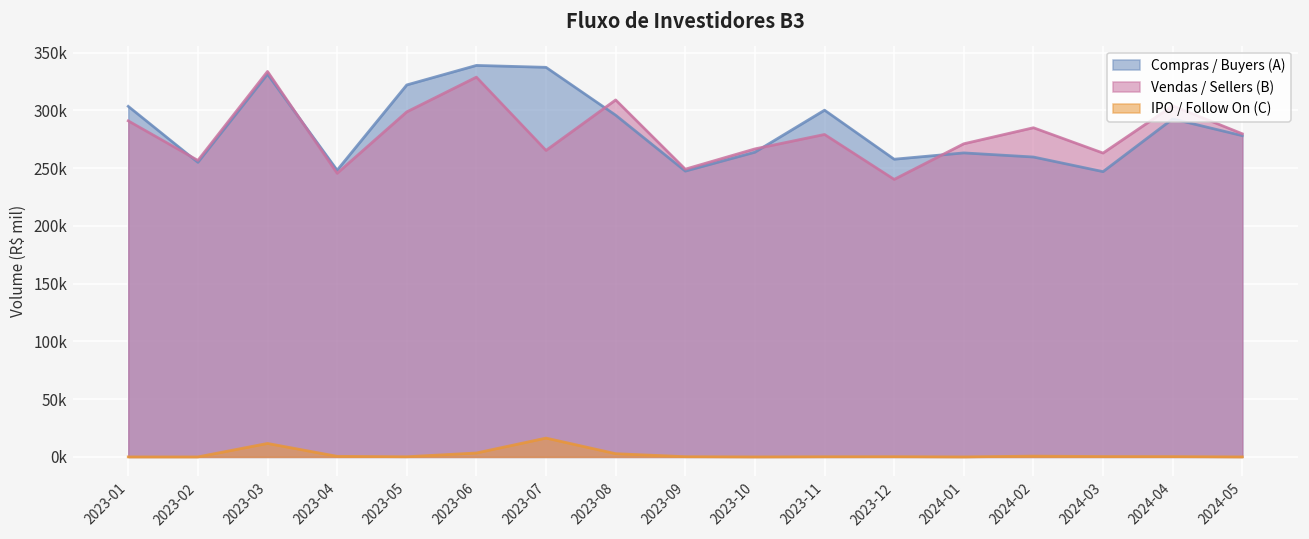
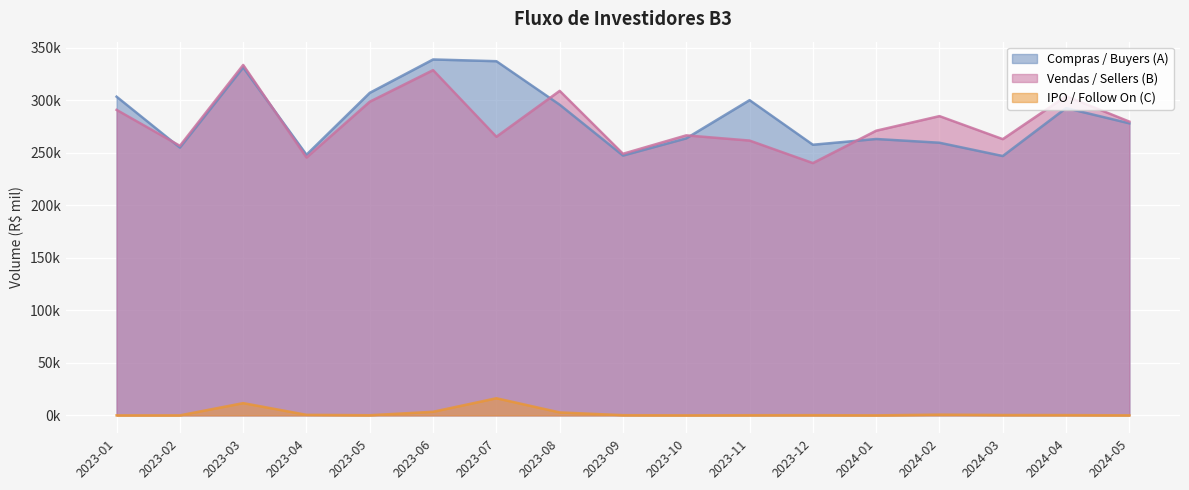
  {
    "Compras / Buyers (A)": {
      "2023-01": 303000,
      "2023-04": 248000,
-     "2023-05": 322000,
+     "2023-05": 307000,
      "2023-06": 339000,
      "2023-07": 337000,
      "2023-08": 296000,
      "2023-10": 264000,
      "2023-11": 300000,
      "2023-12": 258000,
      "2024-01": 263000,
      "2024-02": 260000,
      "2024-03": 247000
    },
    "Vendas / Sellers (B)": {
      "2023-01": 291000,
      "2023-04": 246000,
      "2023-05": 299000,
      "2023-06": 329000,
      "2023-07": 265000,
      "2023-08": 309000,
      "2023-10": 267000,
-     "2023-11": 279000,
+     "2023-11": 262000,
      "2023-12": 240000,
      "2024-01": 271000,
      "2024-02": 285000,
      "2024-03": 263000
    },
    "IPO / Follow On (C)": {
      "2023-01": 0,
      "2023-02": 0,
      "2023-03": 12000,
      "2023-04": 1000,
      "2023-05": 0,
      "2023-06": 3000,
      "2023-07": 16000,
      "2023-08": 3000,
      "2023-09": 0,
      "2023-10": 0,
      "2023-11": 0,
      "2023-12": 0,
      "2024-01": 0,
      "2024-02": 1000,
      "2024-03": 0,
      "2024-04": 0,
      "2024-05": 0
    }
  }
